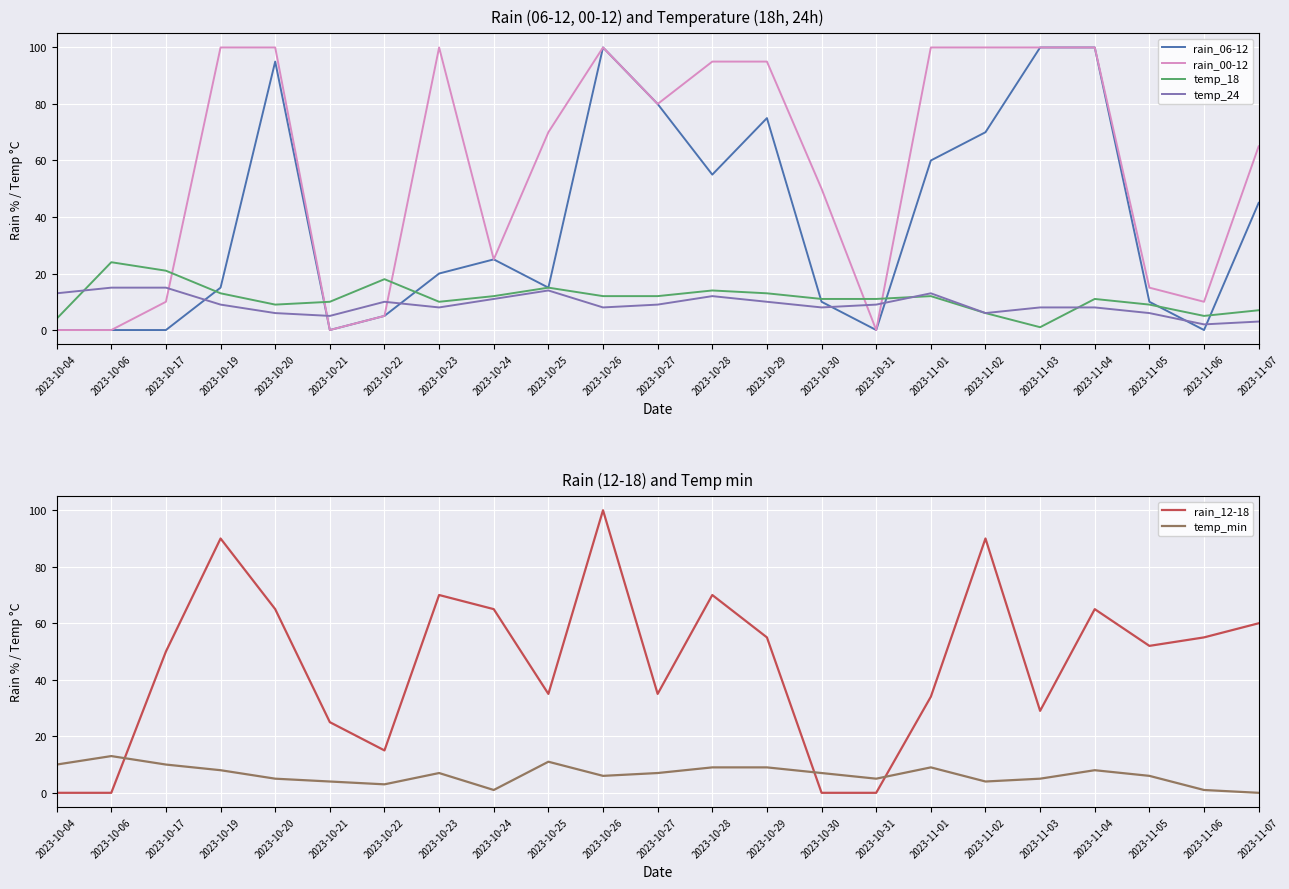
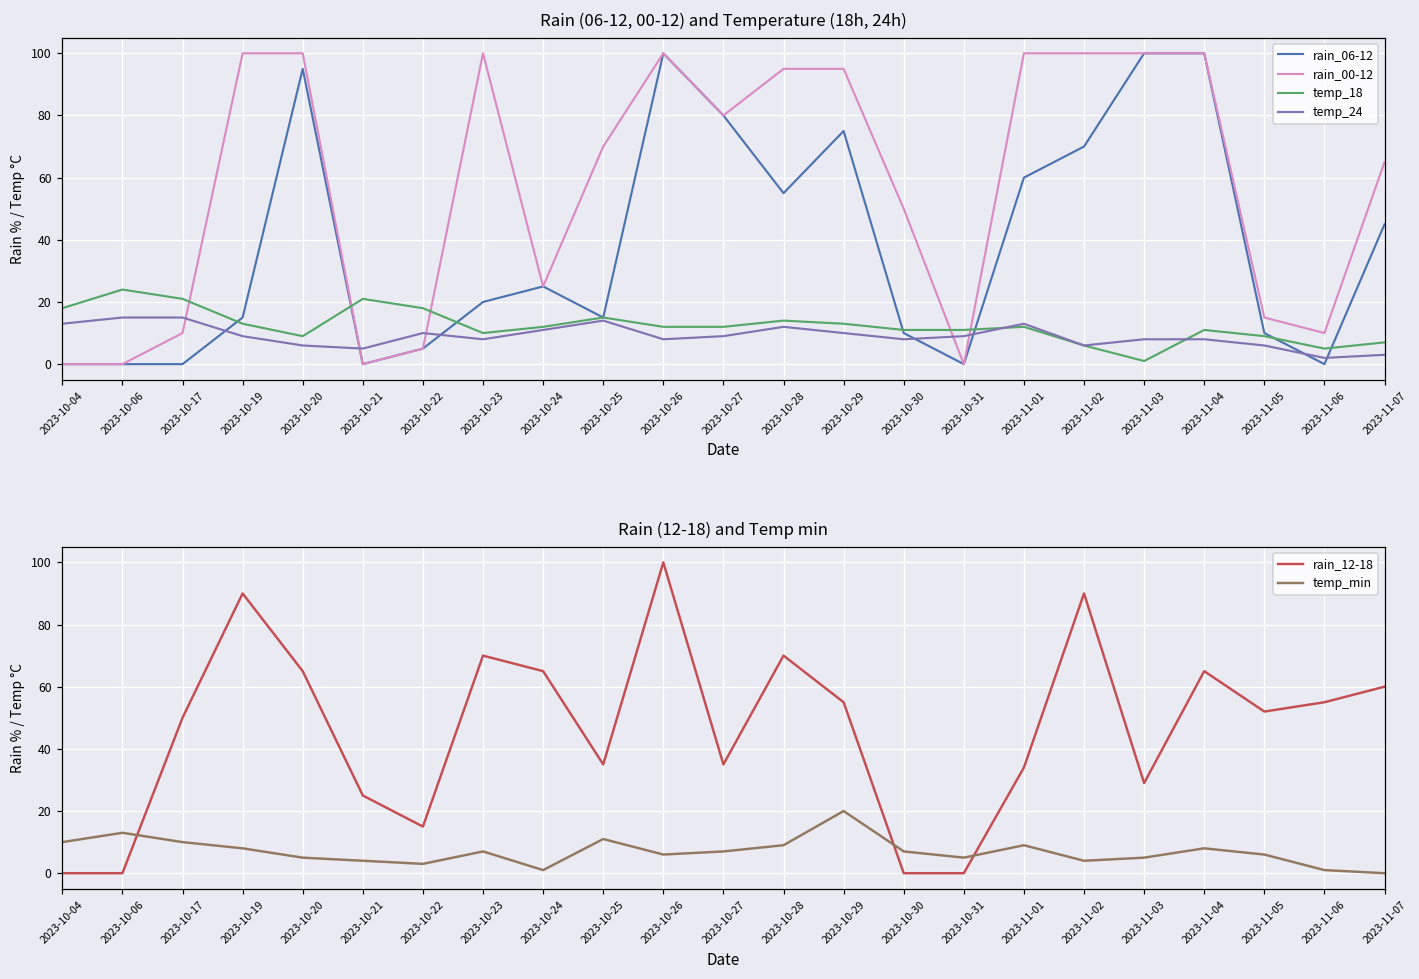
  {
    "Rain (06-12, 00-12) and Temperature (18h, 24h)": {
      "rain_00-12": {
        "2023-10-17": 10,
        "2023-10-19": 100,
        "2023-10-20": 100,
        "2023-10-23": 100,
        "2023-10-25": 70,
        "2023-10-28": 95,
        "2023-10-29": 95,
        "2023-10-30": 50,
        "2023-11-01": 100,
        "2023-11-02": 100,
        "2023-11-05": 15,
        "2023-11-06": 10,
        "2023-11-07": 65
      },
      "temp_18": {
-       "2023-10-04": 4,
+       "2023-10-04": 18,
        "2023-10-06": 24,
        "2023-10-17": 21,
        "2023-10-19": 13,
        "2023-10-20": 9,
-       "2023-10-21": 10,
+       "2023-10-21": 21,
        "2023-10-22": 18,
        "2023-10-23": 10,
        "2023-10-24": 12,
        "2023-10-26": 12,
        "2023-10-27": 12,
        "2023-10-28": 14,
        "2023-10-29": 13,
        "2023-10-30": 11,
        "2023-10-31": 11,
        "2023-11-01": 12,
        "2023-11-03": 1,
        "2023-11-04": 11,
        "2023-11-05": 9,
        "2023-11-06": 5,
        "2023-11-07": 7
      }
    },
    "Rain (12-18) and Temp min": {
      "rain_12-18": {
        "2023-10-04": 0,
        "2023-10-06": 0,
        "2023-10-17": 50,
        "2023-10-19": 90,
        "2023-10-20": 65,
        "2023-10-21": 25,
        "2023-10-22": 15,
        "2023-10-23": 70,
        "2023-10-24": 65,
        "2023-10-25": 35,
        "2023-10-26": 100,
        "2023-10-27": 35,
        "2023-10-28": 70,
        "2023-10-29": 55,
        "2023-10-30": 0,
        "2023-10-31": 0,
        "2023-11-01": 34,
        "2023-11-02": 90,
        "2023-11-03": 29,
        "2023-11-04": 65,
        "2023-11-05": 52,
        "2023-11-06": 55,
        "2023-11-07": 60
      },
      "temp_min": {
        "2023-10-04": 10,
        "2023-10-06": 13,
        "2023-10-17": 10,
        "2023-10-19": 8,
        "2023-10-20": 5,
        "2023-10-21": 4,
        "2023-10-22": 3,
        "2023-10-23": 7,
        "2023-10-24": 1,
        "2023-10-25": 11,
        "2023-10-26": 6,
        "2023-10-27": 7,
        "2023-10-28": 9,
-       "2023-10-29": 9,
+       "2023-10-29": 20,
        "2023-10-30": 7,
        "2023-10-31": 5,
        "2023-11-01": 9,
        "2023-11-02": 4,
        "2023-11-03": 5,
        "2023-11-04": 8,
        "2023-11-05": 6,
        "2023-11-06": 1,
        "2023-11-07": 0
      }
    }
  }
